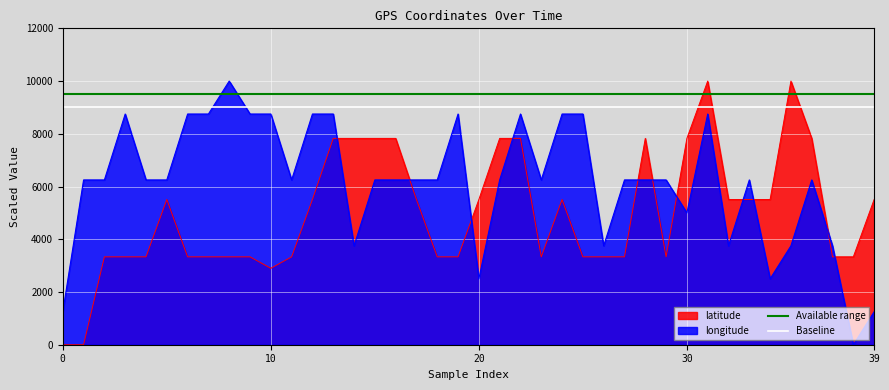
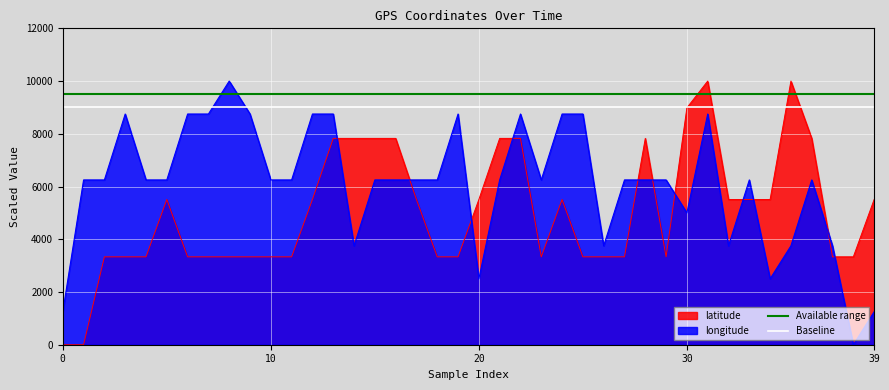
  {
    "latitude": {
      "0": 0,
-     "10": 2900,
+     "10": 3300,
      "20": 5500,
-     "30": 7800,
+     "30": 9000,
      "39": 5500
    },
    "longitude": {
      "0": 1200,
-     "10": 8800,
+     "10": 6300,
      "20": 2500,
      "30": 5000,
      "39": 1200
    }
  }
